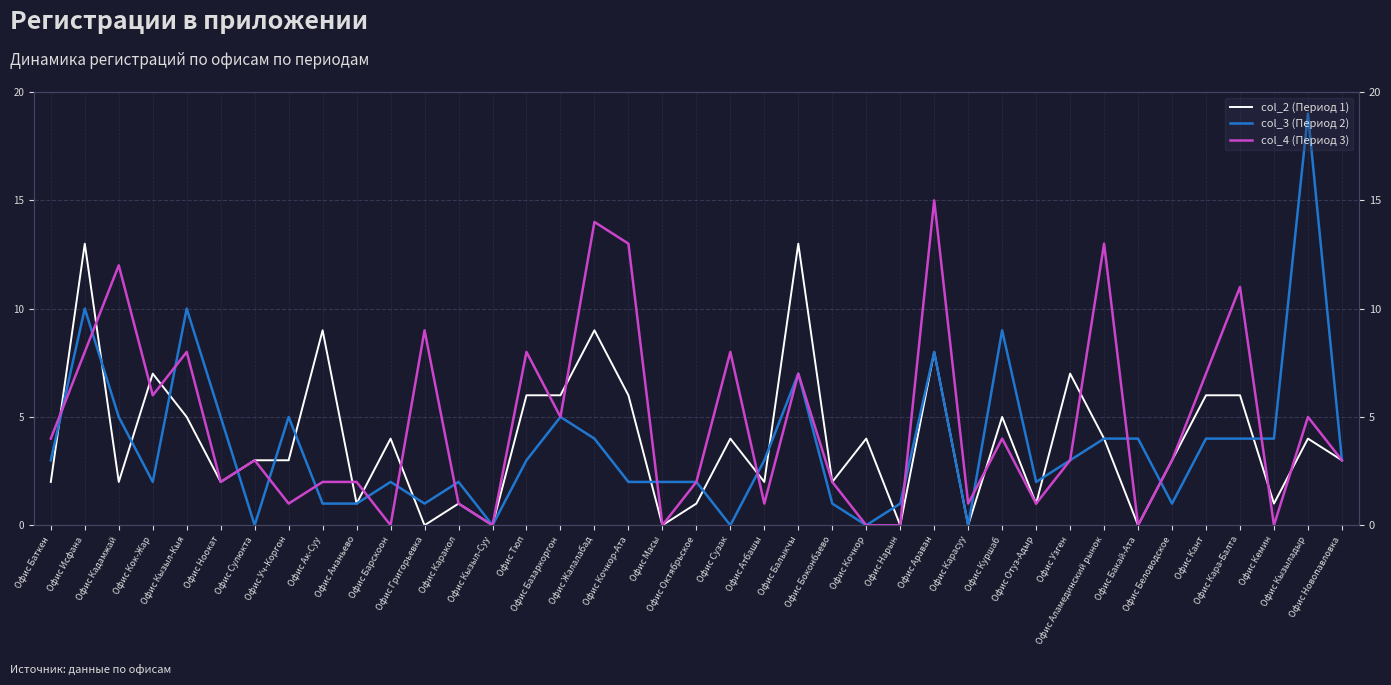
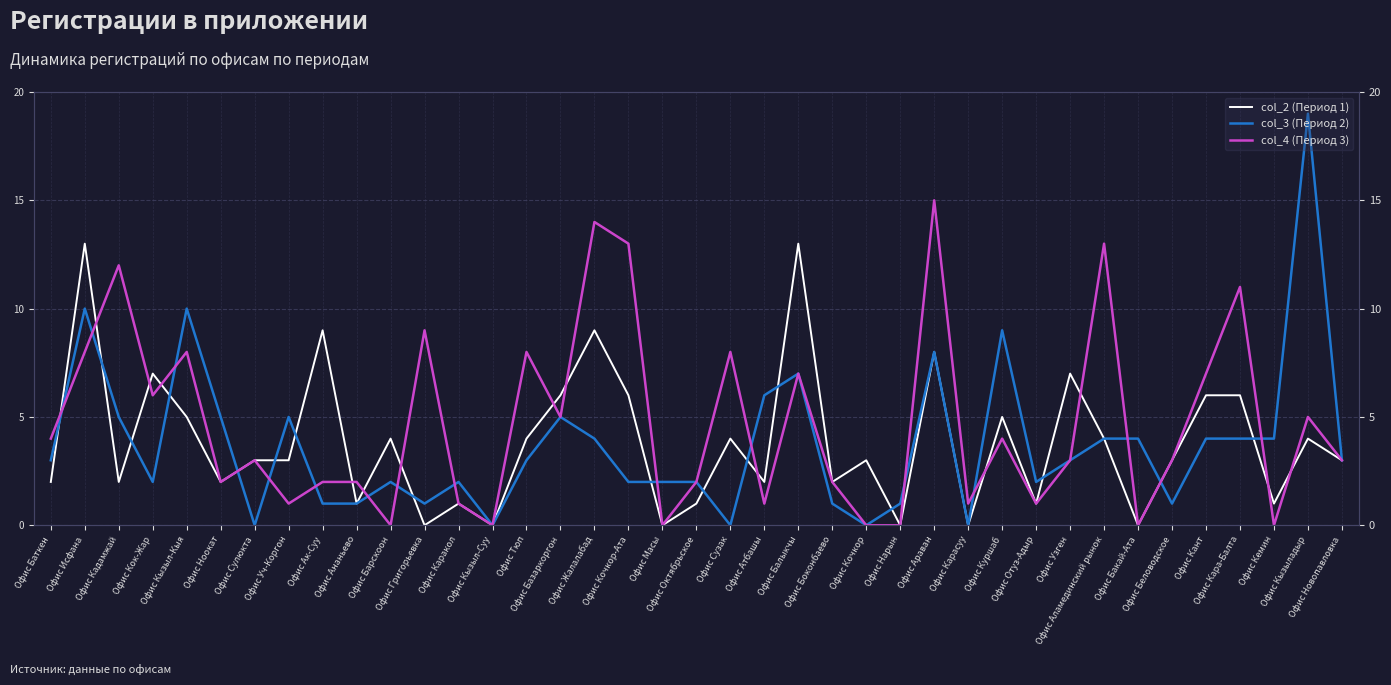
  {
    "col_2 (Период 1)": {
      "Офис Баткен": 2,
      "Офис Исфана": 13,
      "Офис Кадамжай": 2,
      "Офис Кок-Жар": 7,
      "Офис Кызыл-Кыя": 5,
      "Офис Уч-Коргон": 3,
      "Офис Ак-Суу": 9,
      "Офис Барскоон": 4,
      "Офис Григорьевка": 0,
-     "Офис Тюп": 6,
+     "Офис Тюп": 4,
      "Офис Базаркоргон": 6,
      "Офис Жалалабад": 9,
      "Офис Кочкор-Ата": 6,
      "Офис Октябрьское": 1,
      "Офис Сузак": 4,
      "Офис Атбашы": 2,
      "Офис Балыкчы": 13,
-     "Офис Кочкор": 4,
+     "Офис Кочкор": 3,
      "Офис Куршаб": 5,
      "Офис Узген": 7,
      "Офис Кант": 6,
      "Офис Кара-Балта": 6,
      "Офис Кемин": 1,
      "Офис Кызыладыр": 4
    },
    "col_3 (Период 2)": {
      "Офис Баткен": 3,
      "Офис Исфана": 10,
      "Офис Кадамжай": 5,
      "Офис Кок-Жар": 2,
      "Офис Кызыл-Кыя": 10,
      "Офис Ноокат": 5,
      "Офис Сулюкта": 0,
      "Офис Уч-Коргон": 5,
      "Офис Ак-Суу": 1,
      "Офис Барскоон": 2,
      "Офис Григорьевка": 1,
      "Офис Каракол": 2,
      "Офис Тюп": 3,
      "Офис Жалалабад": 4,
      "Офис Кочкор-Ата": 2,
      "Офис Масы": 2,
      "Офис Сузак": 0,
-     "Офис Атбашы": 3,
+     "Офис Атбашы": 6,
      "Офис Боконбаево": 1,
      "Офис Нарын": 1,
      "Офис Куршаб": 9,
      "Офис Отуз-Адыр": 2,
      "Офис Бакай-Ата": 4,
      "Офис Беловодское": 1,
      "Офис Кант": 4,
      "Офис Кара-Балта": 4,
      "Офис Кемин": 4
    },
    "col_4 (Период 3)": {
      "Офис Баткен": 4,
      "Офис Исфана": 8,
      "Офис Кадамжай": 12,
      "Офис Кок-Жар": 6,
      "Офис Кызыл-Кыя": 8,
      "Офис Уч-Коргон": 1,
      "Офис Ак-Суу": 2,
      "Офис Ананьево": 2,
      "Офис Барскоон": 0,
      "Офис Григорьевка": 9,
      "Офис Тюп": 8,
      "Офис Жалалабад": 14,
      "Офис Кочкор-Ата": 13,
      "Офис Сузак": 8,
      "Офис Атбашы": 1,
      "Офис Араван": 15,
      "Офис Карасуу": 1,
      "Офис Куршаб": 4,
      "Офис Аламединский рынок": 13,
      "Офис Кант": 7,
      "Офис Кара-Балта": 11,
      "Офис Кемин": 0,
      "Офис Кызыладыр": 5
    }
  }
